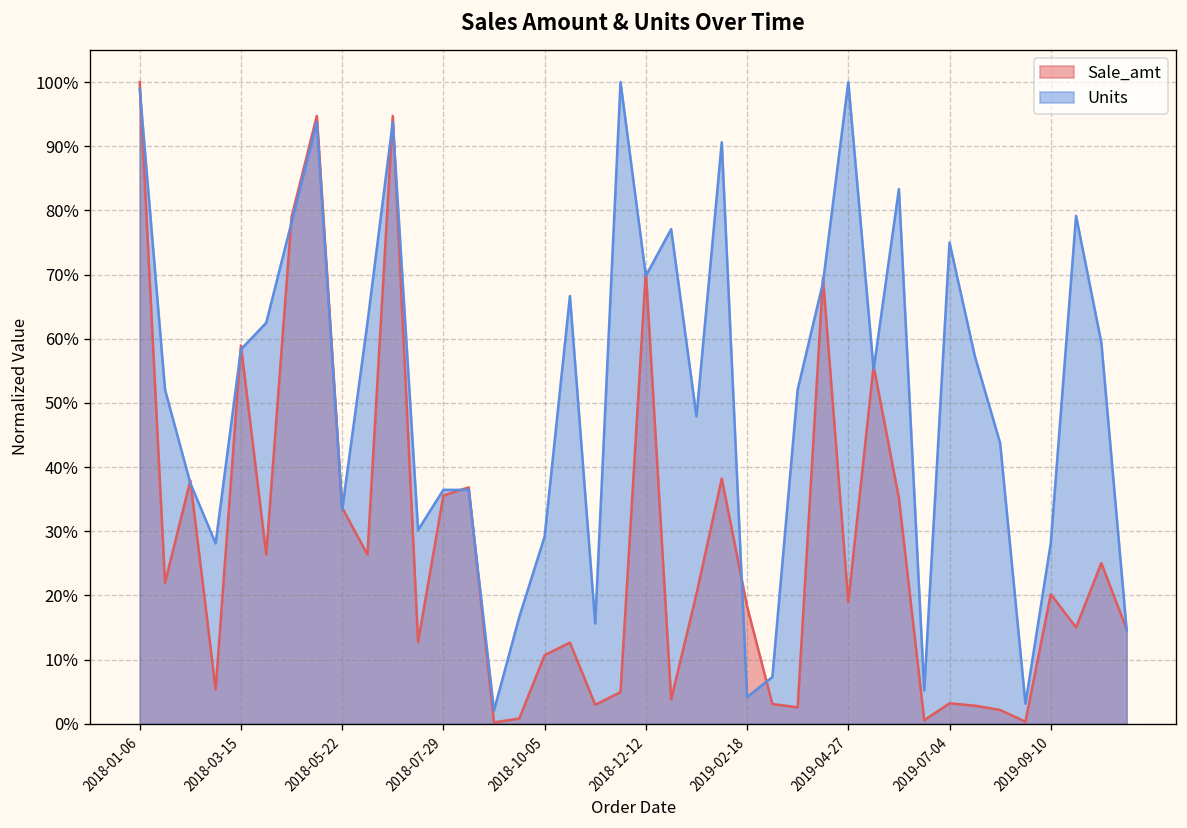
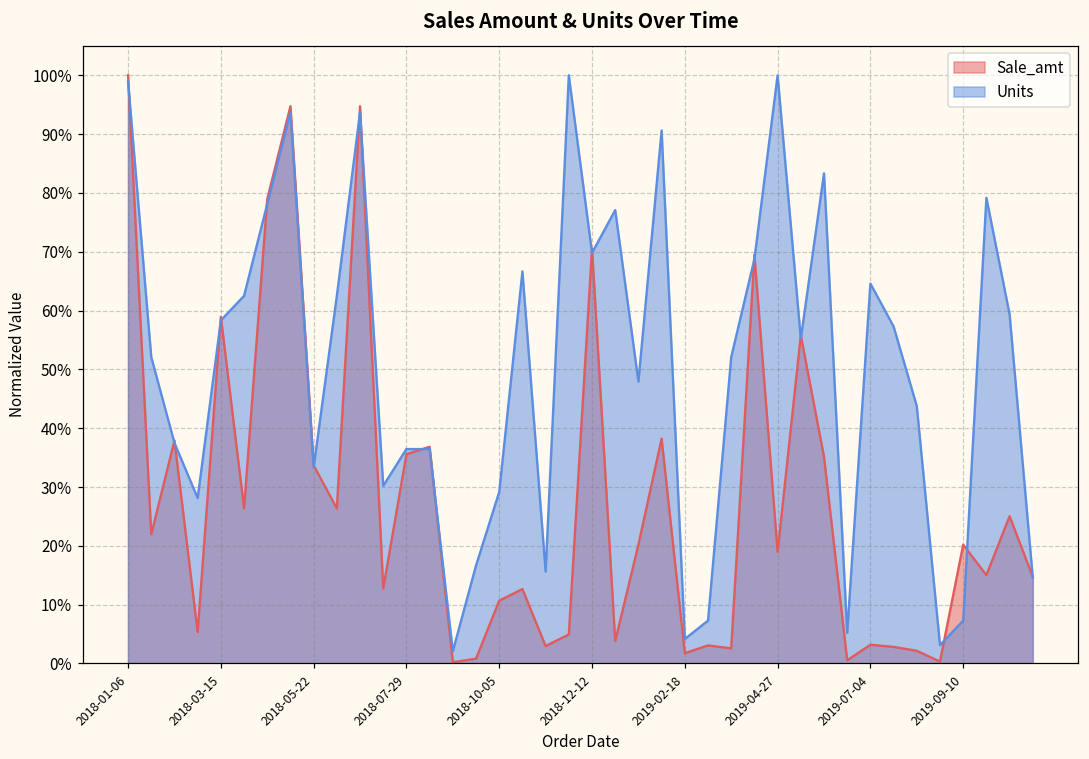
  {
    "Sale_amt": {
      "2018-01-06": "100%",
      "2018-03-15": "59%",
      "2018-07-29": "36%",
      "2018-10-05": "11%",
      "2018-12-12": "71%",
-     "2019-02-18": "18%",
+     "2019-02-18": "2%",
      "2019-04-27": "19%",
      "2019-07-04": "3%",
      "2019-09-10": "20%"
    },
    "Units": {
      "2018-01-06": "99%",
      "2018-03-15": "58%",
      "2018-07-29": "36%",
      "2018-10-05": "29%",
      "2018-12-12": "70%",
      "2019-02-18": "4%",
      "2019-04-27": "100%",
-     "2019-07-04": "75%",
-     "2019-09-10": "28%"
+     "2019-07-04": "65%",
+     "2019-09-10": "7%"
    }
  }
